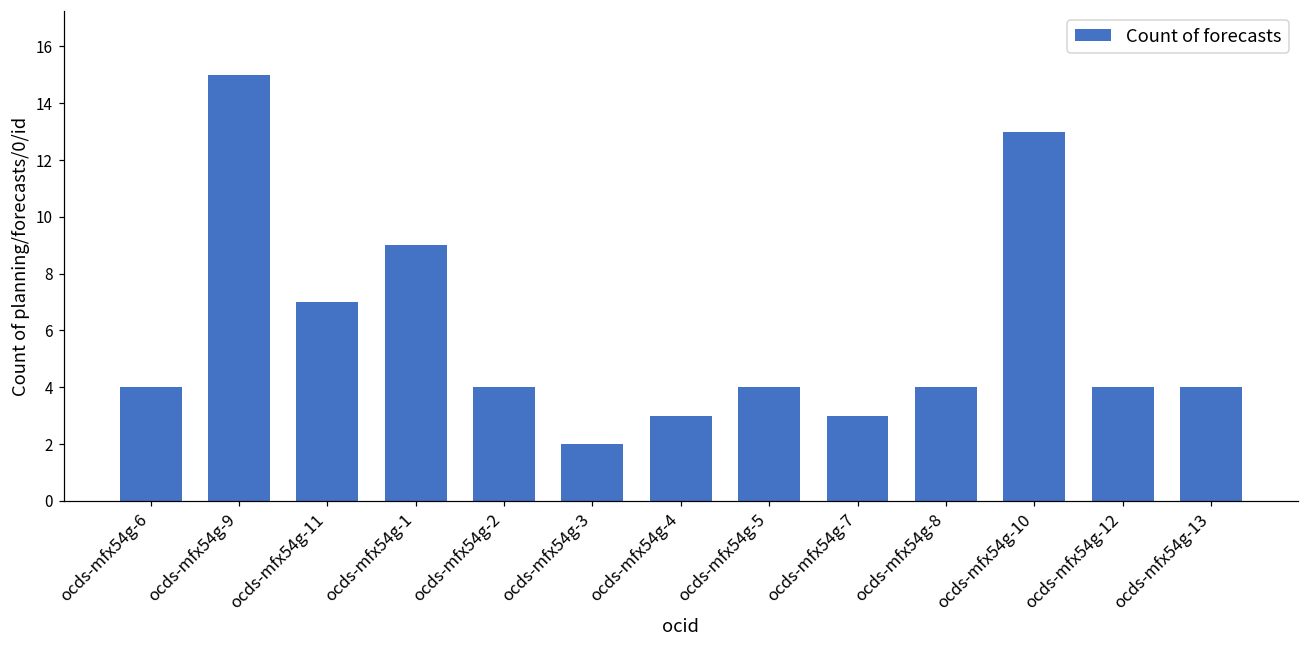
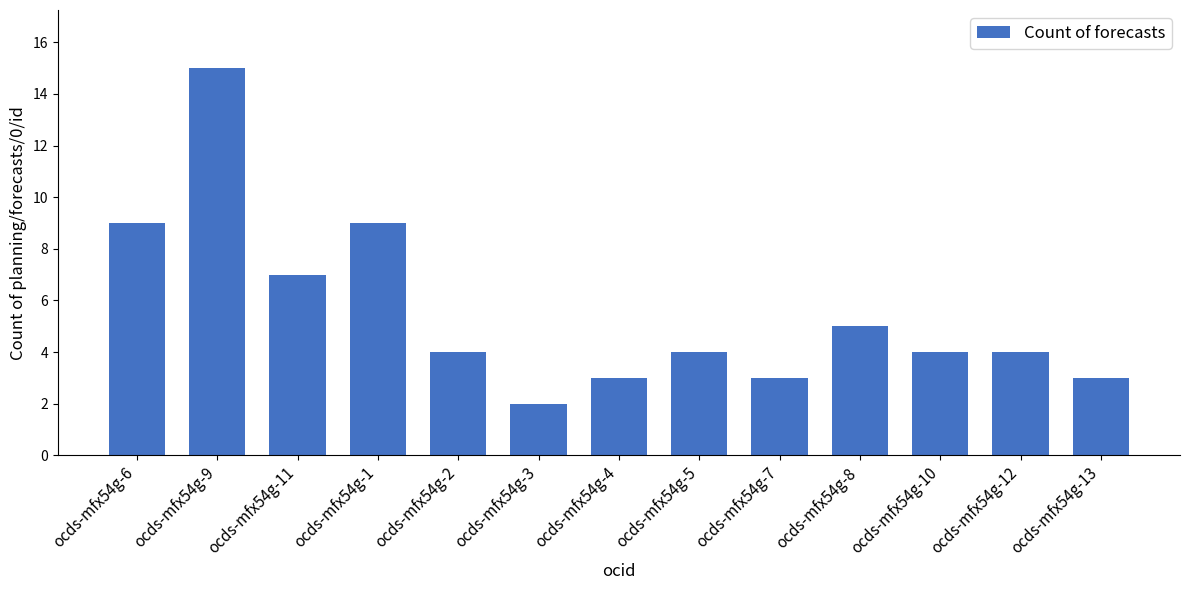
  {
-   "ocds-mfx54g-6": 4,
+   "ocds-mfx54g-6": 9,
    "ocds-mfx54g-9": 15,
    "ocds-mfx54g-11": 7,
    "ocds-mfx54g-1": 9,
    "ocds-mfx54g-2": 4,
    "ocds-mfx54g-3": 2,
    "ocds-mfx54g-4": 3,
    "ocds-mfx54g-5": 4,
    "ocds-mfx54g-7": 3,
-   "ocds-mfx54g-8": 4,
-   "ocds-mfx54g-10": 13,
+   "ocds-mfx54g-8": 5,
+   "ocds-mfx54g-10": 4,
    "ocds-mfx54g-12": 4,
-   "ocds-mfx54g-13": 4
+   "ocds-mfx54g-13": 3
  }
